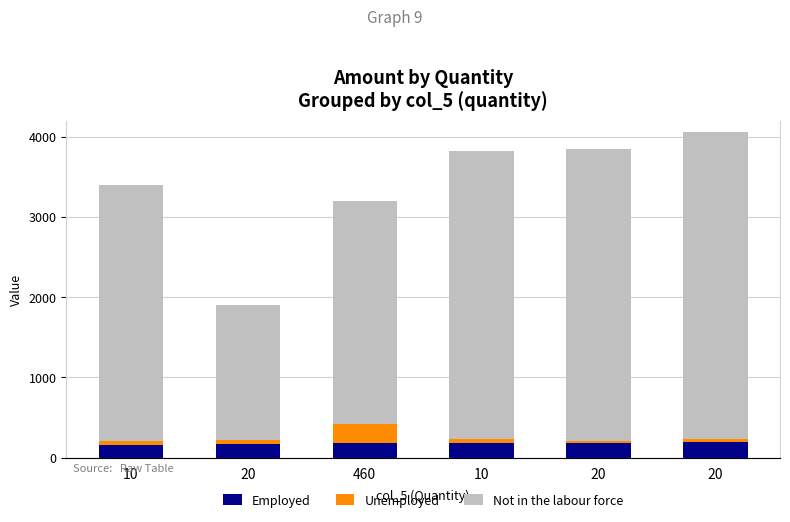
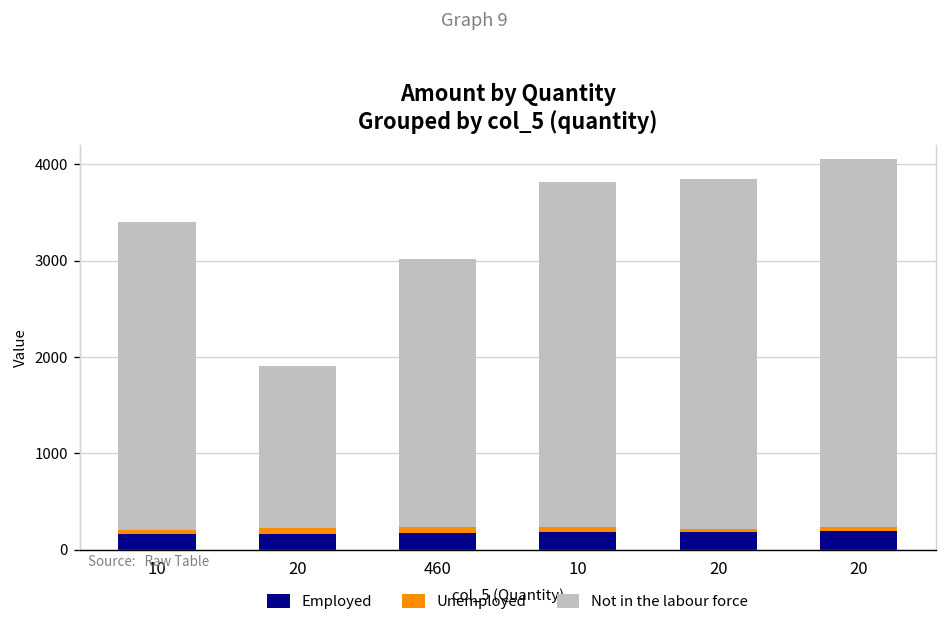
  {
    "Employed": {
      "460": 200
    },
    "Unemployed": {
-     "460": 200
+     "460": 100
    },
    "Not in the labour force": {
      "460": 2800
    }
  }
